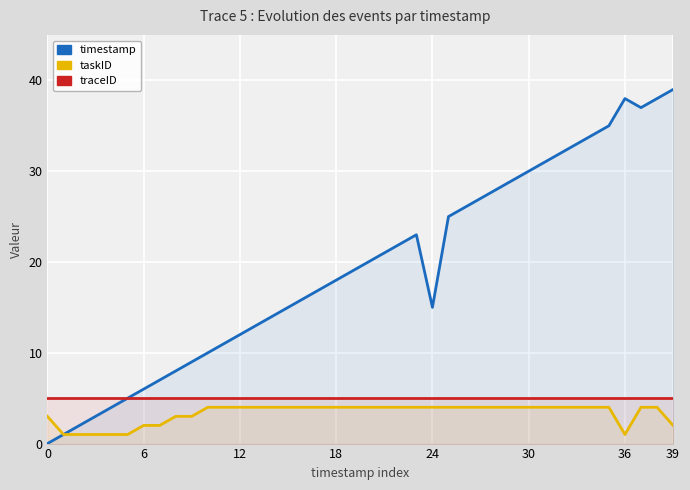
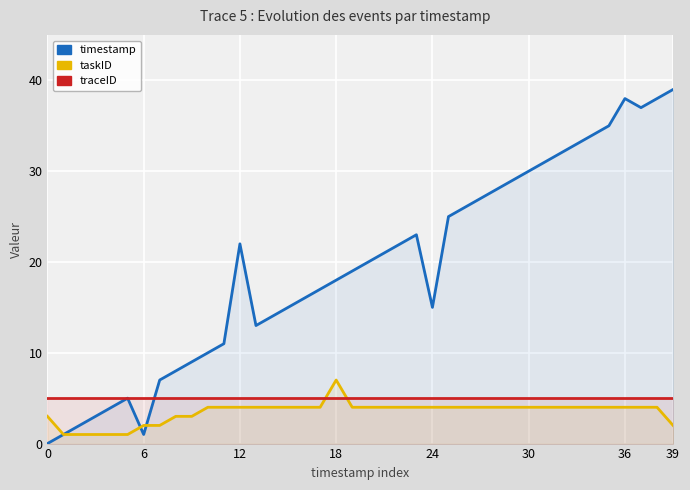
  {
    "timestamp": {
      "0": 0,
-     "6": 6,
-     "12": 12,
+     "6": 1,
+     "12": 22,
      "18": 18,
      "24": 15,
      "30": 30,
      "36": 38,
      "39": 39
    },
    "taskID": {
      "0": 3,
      "6": 2,
      "12": 4,
-     "18": 4,
+     "18": 7,
      "24": 4,
      "30": 4,
-     "36": 1,
+     "36": 4,
      "39": 2
    },
    "traceID": {
      "0": 5,
      "6": 5,
      "12": 5,
      "18": 5,
      "24": 5,
      "30": 5,
      "36": 5,
      "39": 5
    }
  }
